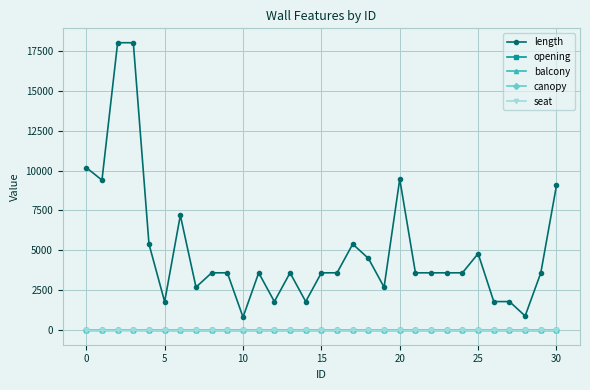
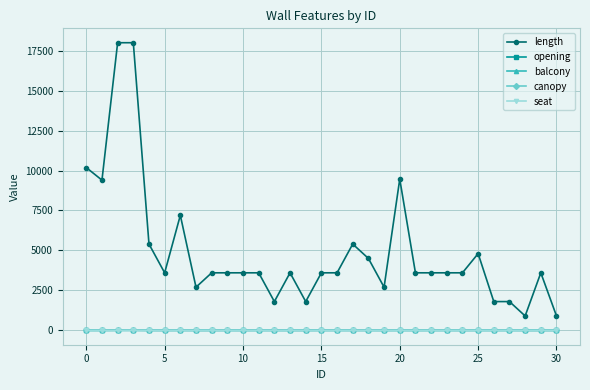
  {
    "length": {
      "0": 10200,
-     "5": 1800,
-     "10": 800,
+     "5": 3600,
+     "10": 3600,
      "15": 3600,
      "20": 9500,
      "25": 4800,
-     "30": 9100
+     "30": 900
    },
    "seat": {
      "0": 0,
      "5": 0,
      "10": 0,
      "15": 0,
      "20": 0,
      "25": 0,
      "30": 0
    }
  }
